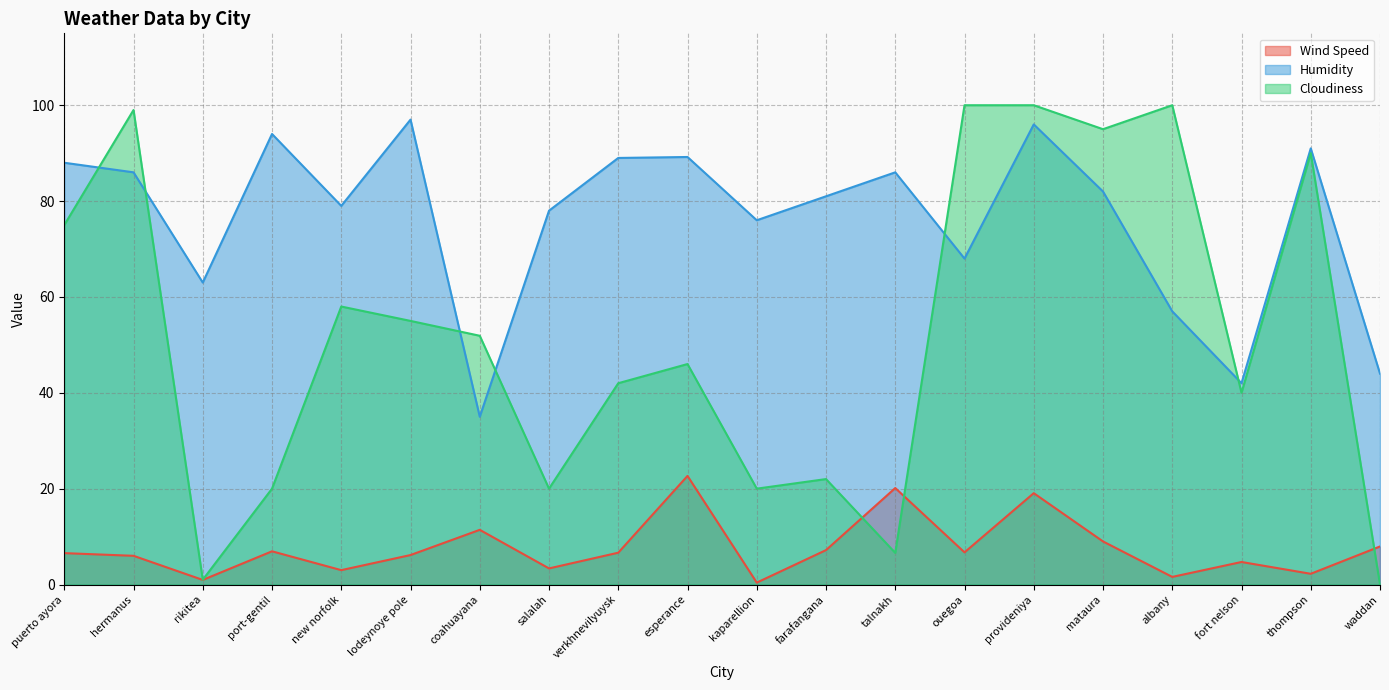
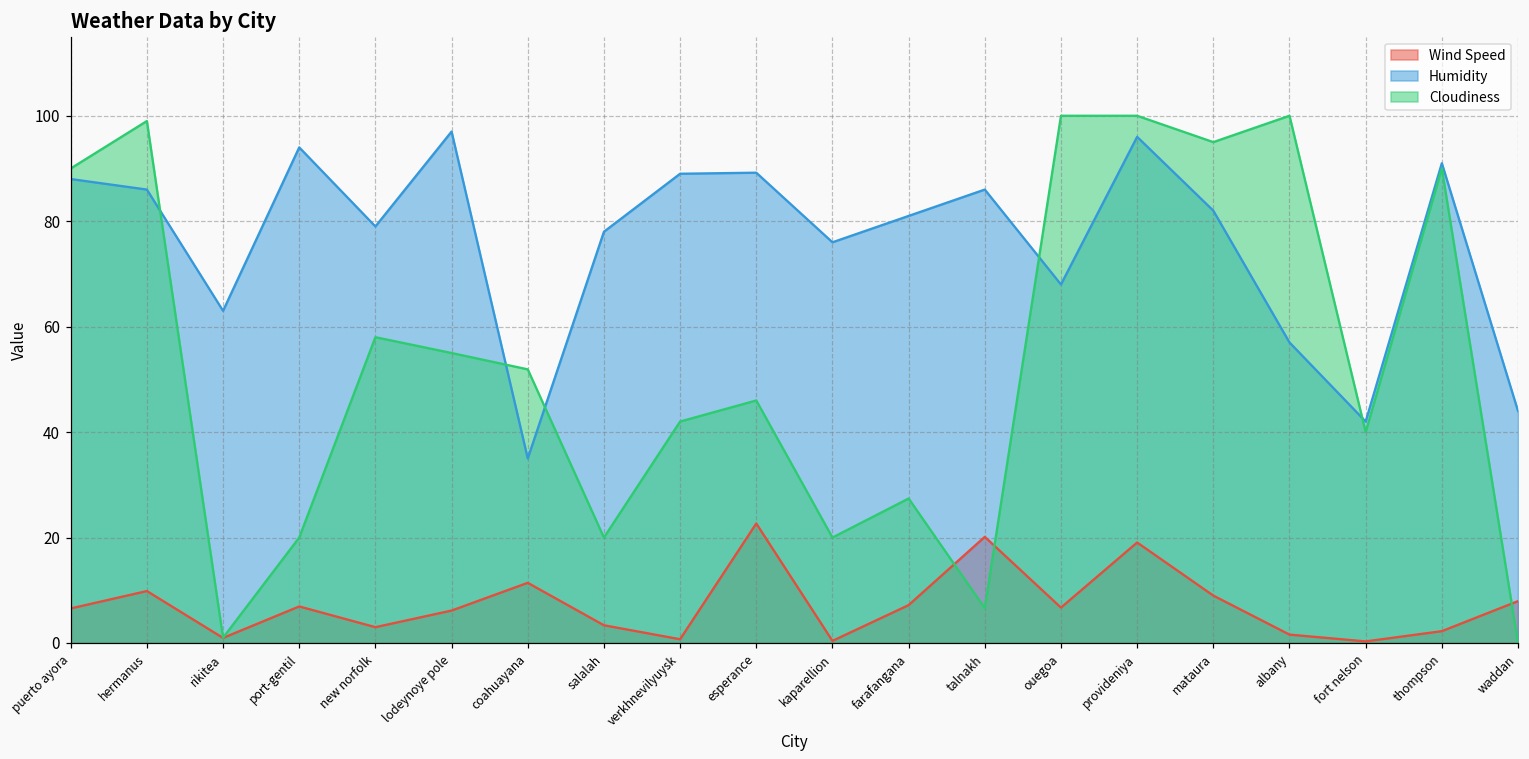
  {
    "Wind Speed": {
      "puerto ayora": 7,
-     "hermanus": 6,
+     "hermanus": 10,
      "port-gentil": 7,
      "new norfolk": 3,
      "lodeynoye pole": 6,
      "coahuayana": 11,
      "salalah": 3,
-     "verkhnevilyuysk": 7,
+     "verkhnevilyuysk": 1,
      "esperance": 23,
      "kaparellion": 0,
      "farafangana": 7,
      "talnakh": 20,
      "ouegoa": 7,
      "provideniya": 19,
      "mataura": 9,
      "albany": 2,
-     "fort nelson": 5,
+     "fort nelson": 0,
      "thompson": 2,
      "waddan": 8
    },
    "Humidity": {
      "puerto ayora": 88,
      "hermanus": 86,
      "rikitea": 63,
      "port-gentil": 94,
      "new norfolk": 79,
      "lodeynoye pole": 97,
      "coahuayana": 35,
      "salalah": 78,
      "verkhnevilyuysk": 89,
      "esperance": 89,
      "kaparellion": 76,
      "farafangana": 81,
      "talnakh": 86,
      "ouegoa": 68,
      "provideniya": 96,
      "mataura": 82,
      "albany": 57,
      "fort nelson": 42,
      "thompson": 91,
      "waddan": 44
    },
    "Cloudiness": {
-     "puerto ayora": 75,
+     "puerto ayora": 90,
      "hermanus": 99,
      "port-gentil": 20,
      "new norfolk": 58,
      "lodeynoye pole": 55,
      "coahuayana": 52,
      "salalah": 20,
      "verkhnevilyuysk": 42,
      "esperance": 46,
      "kaparellion": 20,
-     "farafangana": 22,
+     "farafangana": 27,
      "talnakh": 7,
      "ouegoa": 100,
      "provideniya": 100,
      "mataura": 95,
      "albany": 100,
      "fort nelson": 40,
      "thompson": 90,
      "waddan": 0
    }
  }
